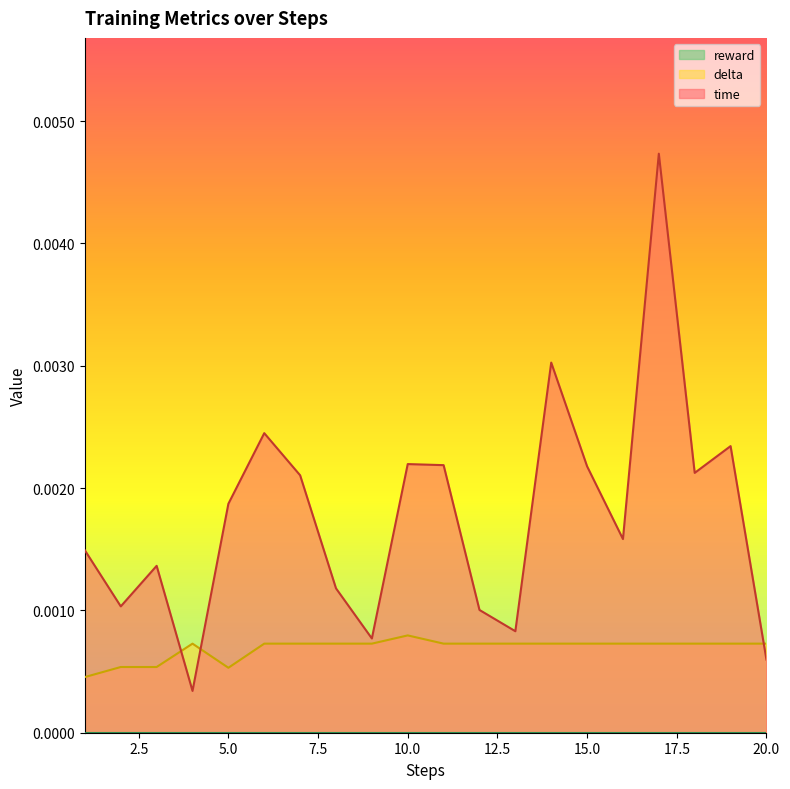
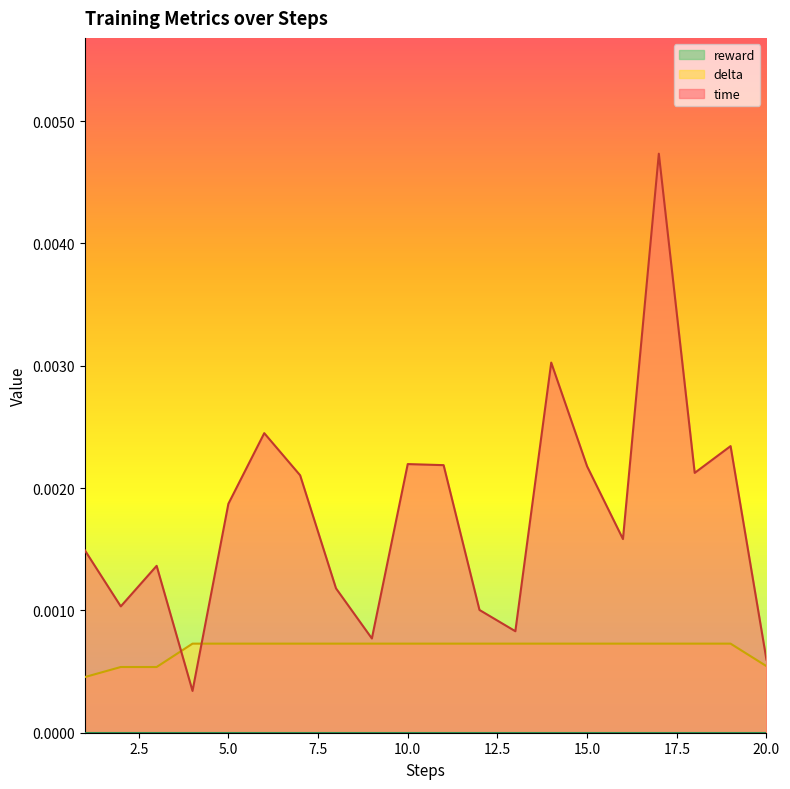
  {
    "reward": {
      "5.0": 0.00000,
      "10.0": 0.00000,
      "15.0": 0.00000,
      "20.0": 0.00000
    },
    "delta": {
-     "5.0": 0.00053,
-     "10.0": 0.00080,
+     "5.0": 0.00073,
+     "10.0": 0.00073,
      "15.0": 0.00073,
-     "20.0": 0.00073
+     "20.0": 0.00054
    },
    "time": {
      "5.0": 0.00187,
      "10.0": 0.00220,
      "15.0": 0.00218,
      "20.0": 0.00060
    }
  }
